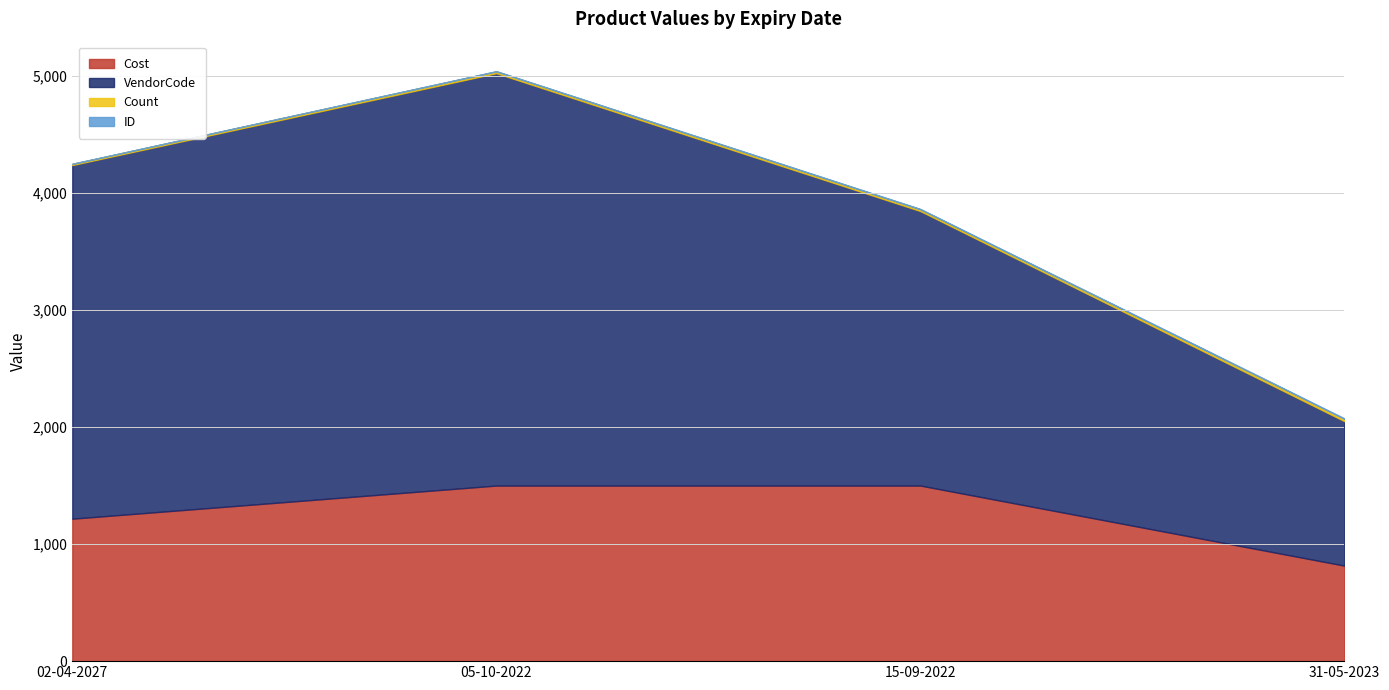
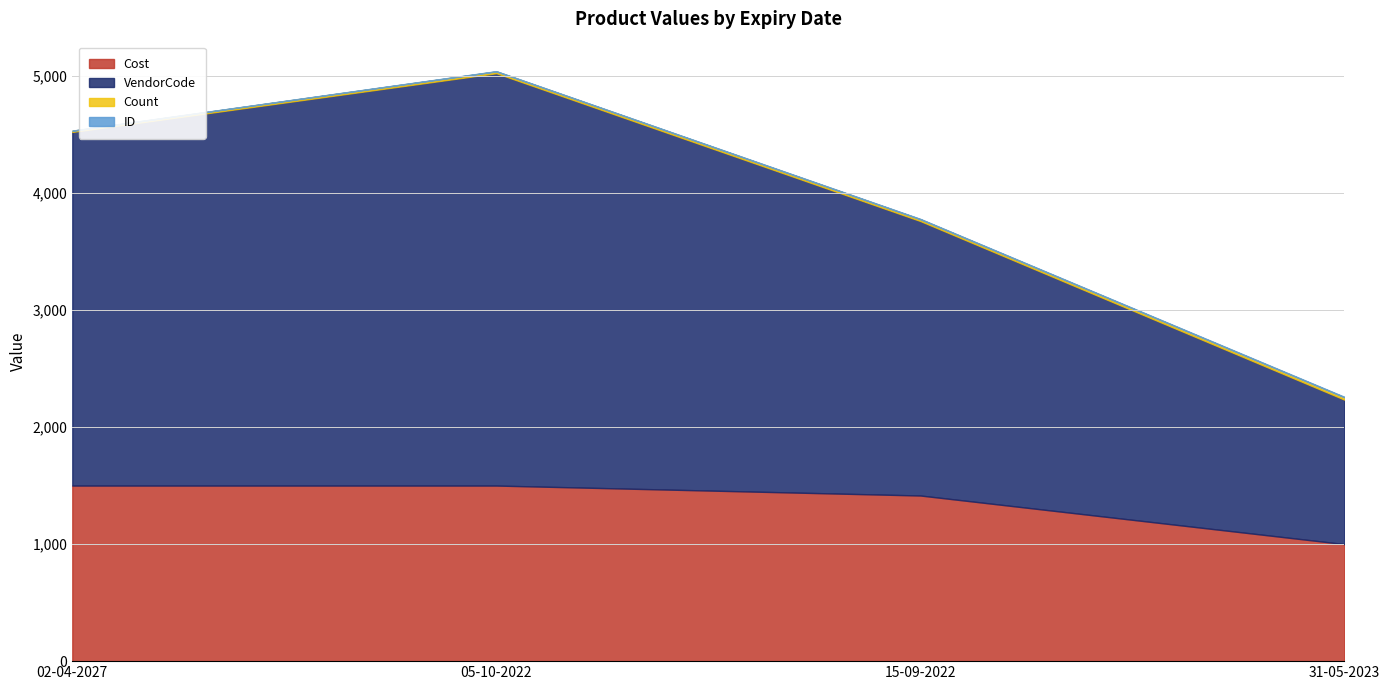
  {
    "Cost": {
-     "02-04-2027": "1,220",
+     "02-04-2027": "1,500",
      "05-10-2022": "1,500",
-     "15-09-2022": "1,500",
-     "31-05-2023": "820"
+     "15-09-2022": "1,420",
+     "31-05-2023": "1,000"
    }
  }
